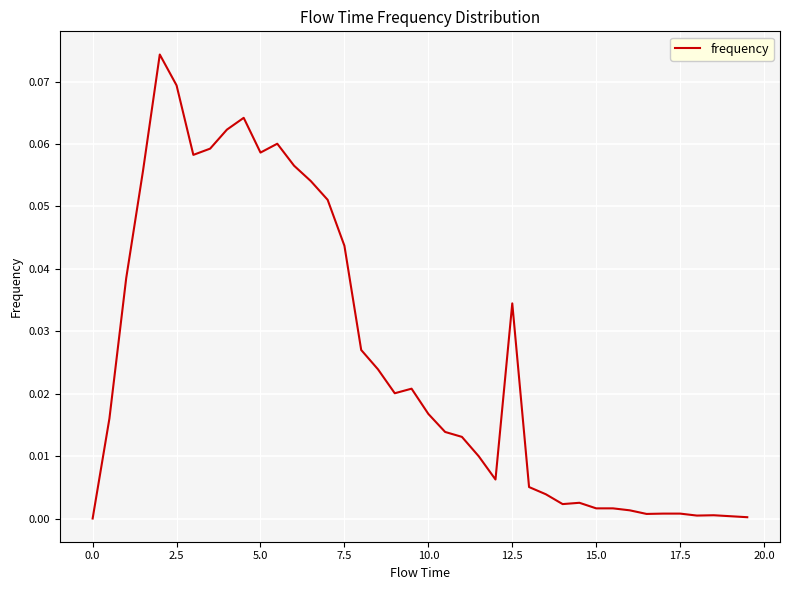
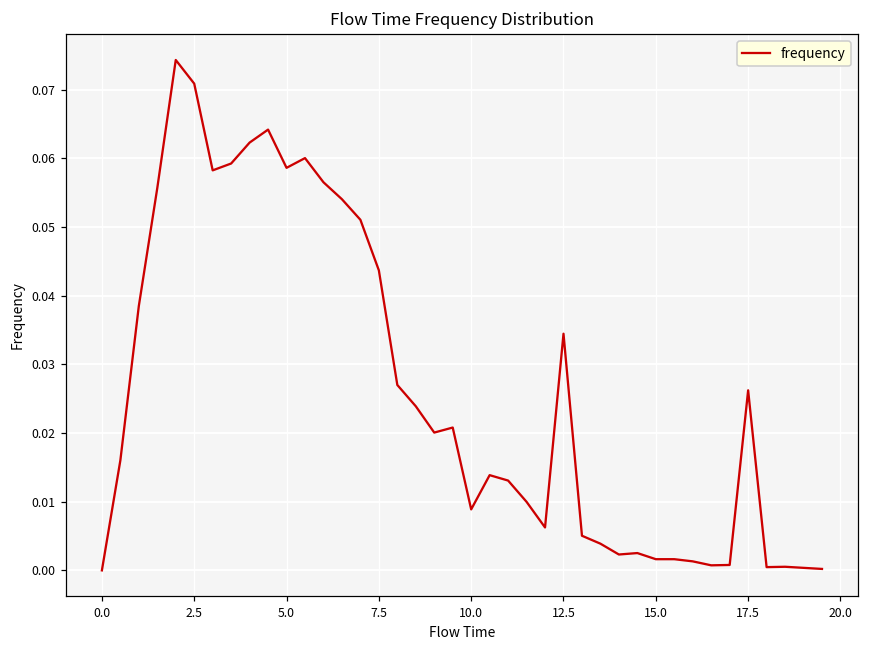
  {
    "0.0": 0.000,
-   "2.5": 0.069,
+   "2.5": 0.071,
    "5.0": 0.059,
    "7.5": 0.044,
-   "10.0": 0.017,
+   "10.0": 0.009,
    "12.5": 0.034,
    "15.0": 0.002,
-   "17.5": 0.001
+   "17.5": 0.026
  }
